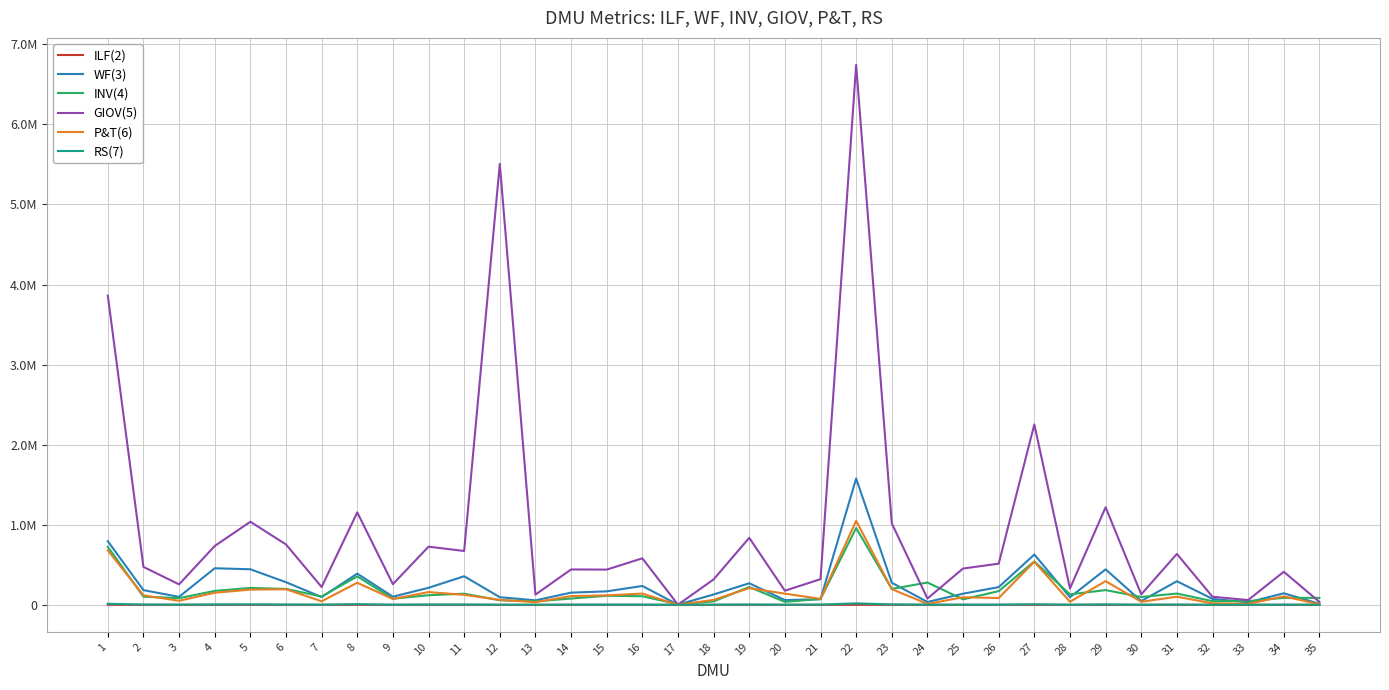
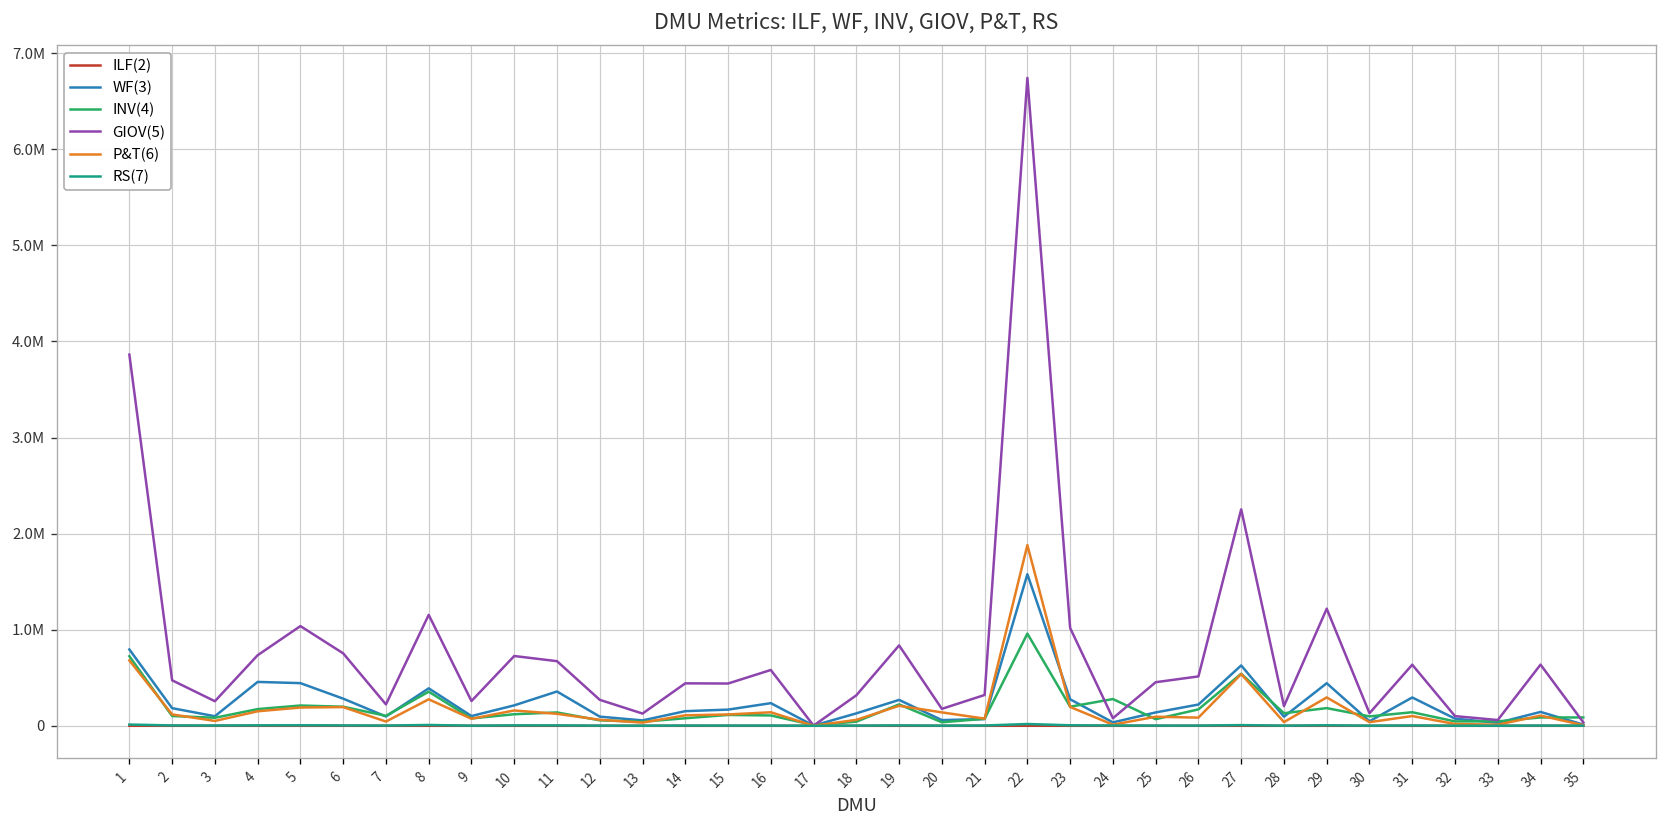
  {
    "WF(3)": {
      "1": 800000,
      "2": 200000,
      "4": 500000,
      "5": 400000,
      "6": 300000,
      "8": 400000,
      "10": 200000,
      "11": 400000,
      "12": 100000,
      "14": 200000,
      "15": 200000,
      "16": 200000,
      "18": 100000,
      "19": 300000,
      "22": 1600000,
      "23": 300000,
      "25": 100000,
      "26": 200000,
      "27": 600000,
      "28": 100000,
      "29": 400000,
      "31": 300000,
      "34": 100000
    },
    "GIOV(5)": {
      "1": 3900000,
      "2": 500000,
      "3": 300000,
      "4": 700000,
      "5": 1000000,
      "6": 800000,
      "7": 200000,
      "8": 1200000,
      "9": 300000,
      "10": 700000,
      "11": 700000,
-     "12": 5500000,
+     "12": 300000,
      "13": 100000,
      "14": 400000,
      "15": 400000,
      "16": 600000,
      "18": 300000,
      "19": 800000,
      "20": 200000,
      "21": 300000,
      "22": 6700000,
      "23": 1000000,
      "24": 100000,
      "25": 500000,
      "26": 500000,
      "27": 2300000,
      "28": 200000,
      "29": 1200000,
      "30": 100000,
      "31": 600000,
-     "34": 400000
+     "34": 600000
    },
    "P&T(6)": {
      "1": 700000,
      "3": 100000,
      "7": 0,
      "8": 300000,
      "10": 200000,
      "16": 100000,
      "20": 100000,
-     "22": 1000000,
+     "22": 1900000,
      "26": 100000,
      "28": 0,
      "29": 300000,
      "31": 100000
    }
  }
